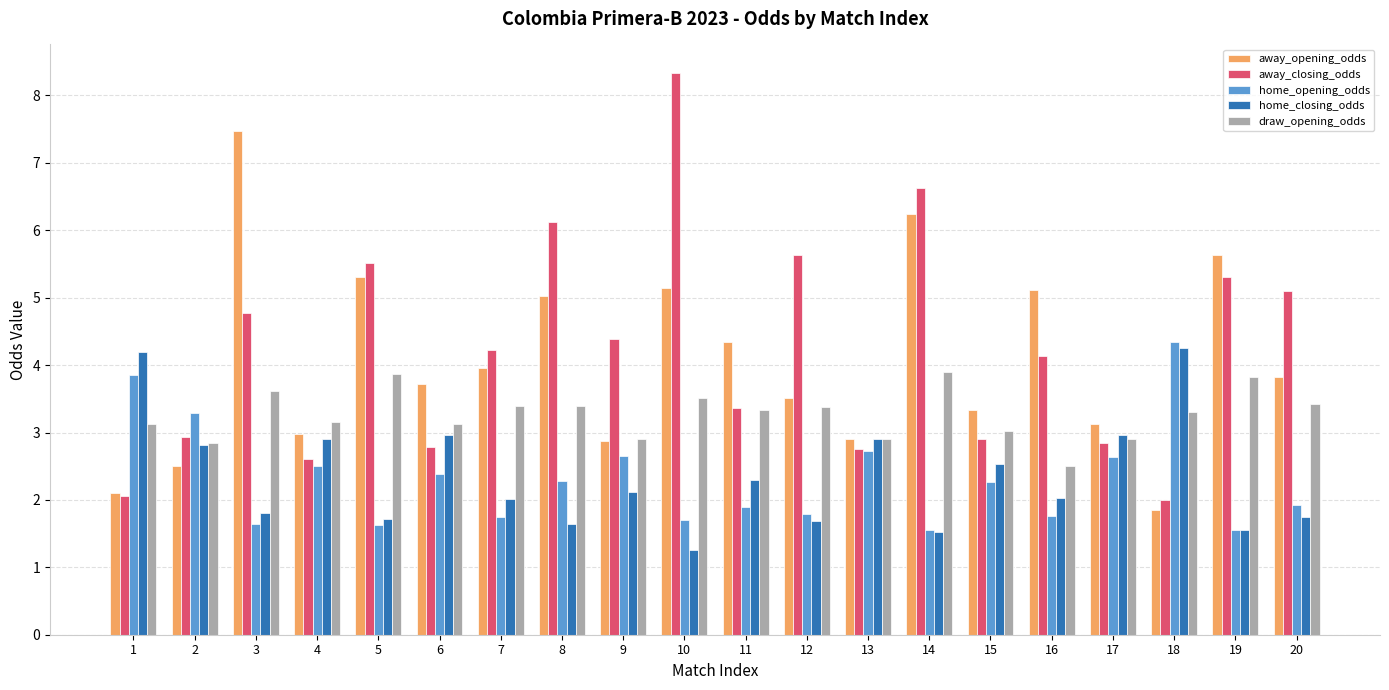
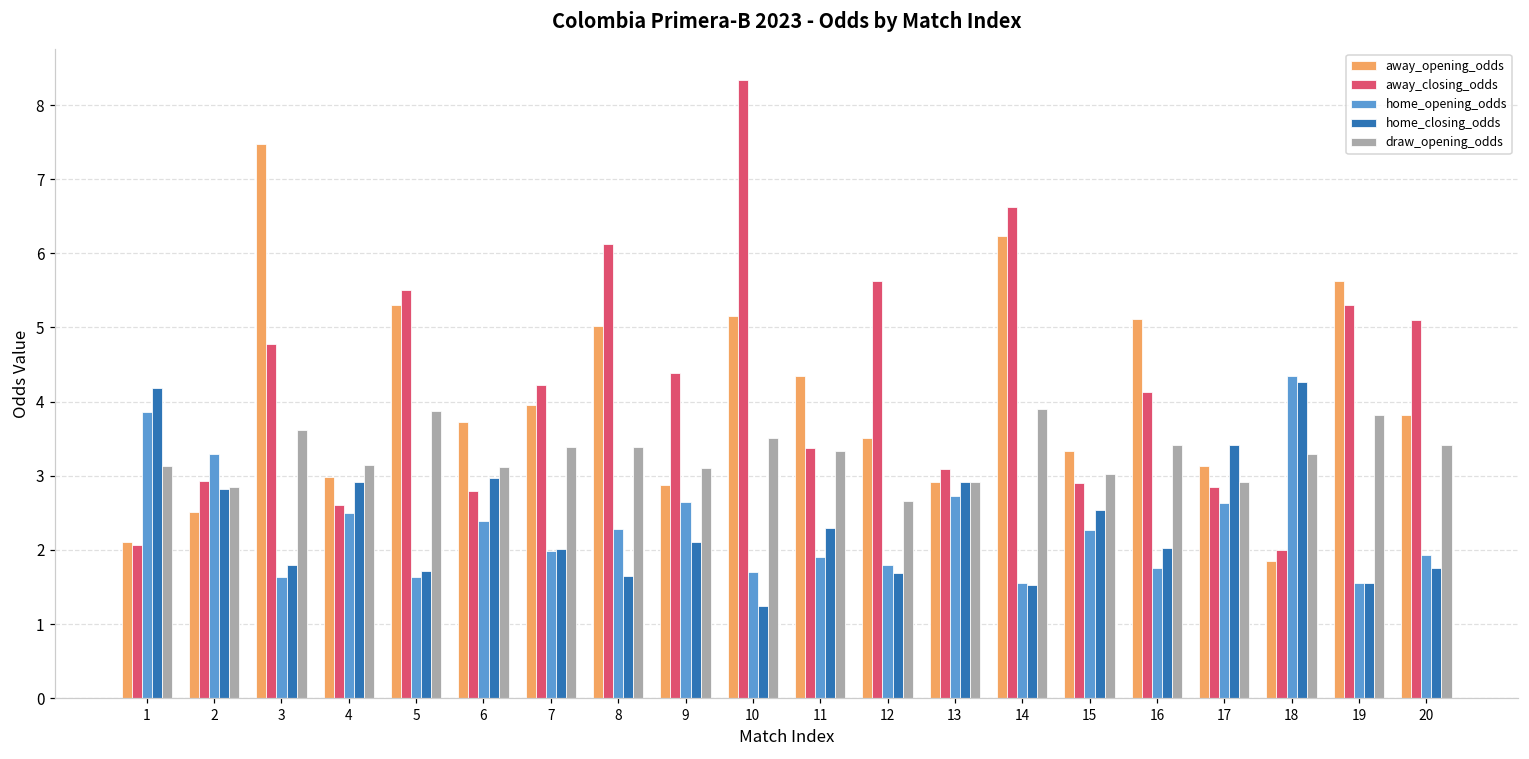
  {
    "away_opening_odds": {
      "1": 2.1,
      "2": 2.5,
      "3": 7.5,
      "4": 3.0,
      "5": 5.3,
      "6": 3.7,
      "7": 4.0,
      "8": 5.0,
      "9": 2.9,
      "10": 5.2,
      "11": 4.3,
      "12": 3.5,
      "13": 2.9,
      "14": 6.2,
      "15": 3.3,
      "16": 5.1,
      "17": 3.1,
      "18": 1.9,
      "19": 5.6,
      "20": 3.8
    },
    "away_closing_odds": {
      "1": 2.1,
      "2": 2.9,
      "3": 4.8,
      "4": 2.6,
      "5": 5.5,
      "6": 2.8,
      "7": 4.2,
      "8": 6.1,
      "9": 4.4,
      "10": 8.3,
      "11": 3.4,
      "12": 5.6,
-     "13": 2.8,
+     "13": 3.1,
      "14": 6.6,
      "15": 2.9,
      "16": 4.1,
      "17": 2.9,
      "18": 2.0,
      "19": 5.3,
      "20": 5.1
    },
    "home_opening_odds": {
      "1": 3.9,
      "2": 3.3,
      "3": 1.6,
      "4": 2.5,
      "5": 1.6,
      "6": 2.4,
-     "7": 1.7,
+     "7": 2.0,
      "8": 2.3,
      "9": 2.7,
      "10": 1.7,
      "11": 1.9,
      "12": 1.8,
      "13": 2.7,
      "14": 1.6,
      "15": 2.3,
      "16": 1.8,
      "17": 2.6,
      "18": 4.3,
      "19": 1.6,
      "20": 1.9
    },
    "home_closing_odds": {
      "1": 4.2,
      "2": 2.8,
      "3": 1.8,
      "4": 2.9,
      "5": 1.7,
      "6": 3.0,
      "7": 2.0,
      "8": 1.7,
      "9": 2.1,
      "10": 1.3,
      "11": 2.3,
      "12": 1.7,
      "13": 2.9,
      "14": 1.5,
      "15": 2.5,
      "16": 2.0,
-     "17": 3.0,
+     "17": 3.4,
      "18": 4.3,
      "19": 1.6,
      "20": 1.8
    },
    "draw_opening_odds": {
      "1": 3.1,
      "2": 2.9,
      "3": 3.6,
      "4": 3.2,
      "5": 3.9,
      "6": 3.1,
      "7": 3.4,
      "8": 3.4,
-     "9": 2.9,
+     "9": 3.1,
      "10": 3.5,
      "11": 3.3,
-     "12": 3.4,
+     "12": 2.7,
      "13": 2.9,
      "14": 3.9,
      "15": 3.0,
-     "16": 2.5,
+     "16": 3.4,
      "17": 2.9,
      "18": 3.3,
      "19": 3.8,
      "20": 3.4
    }
  }
